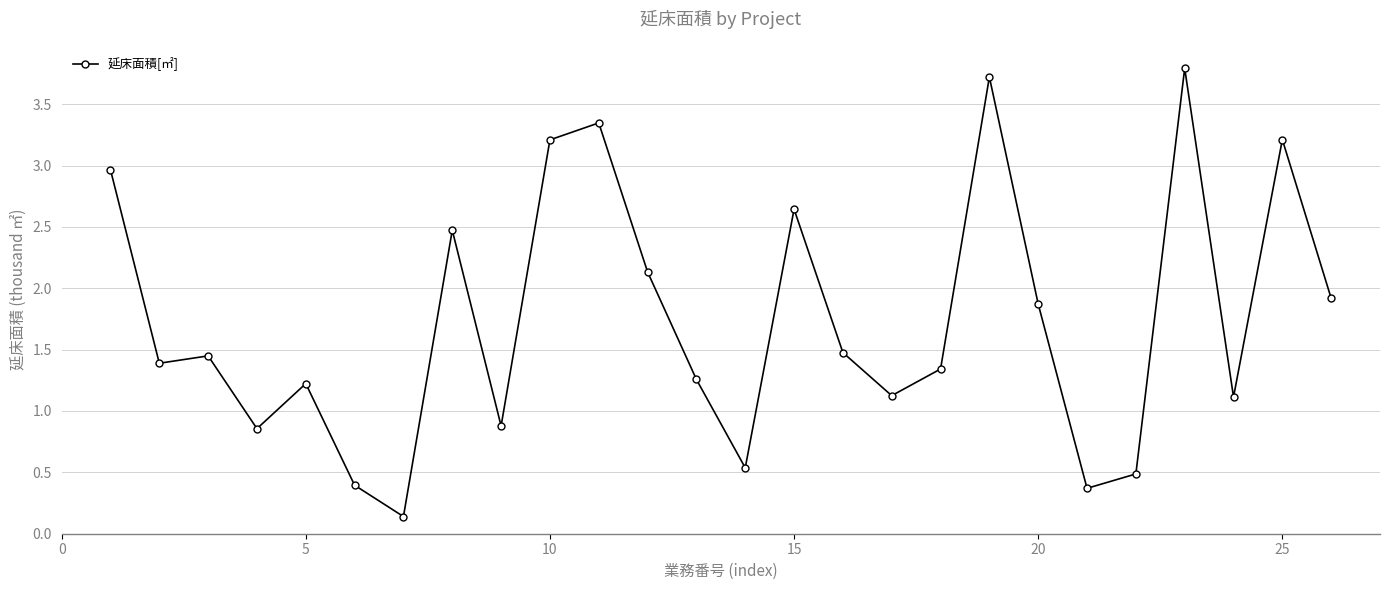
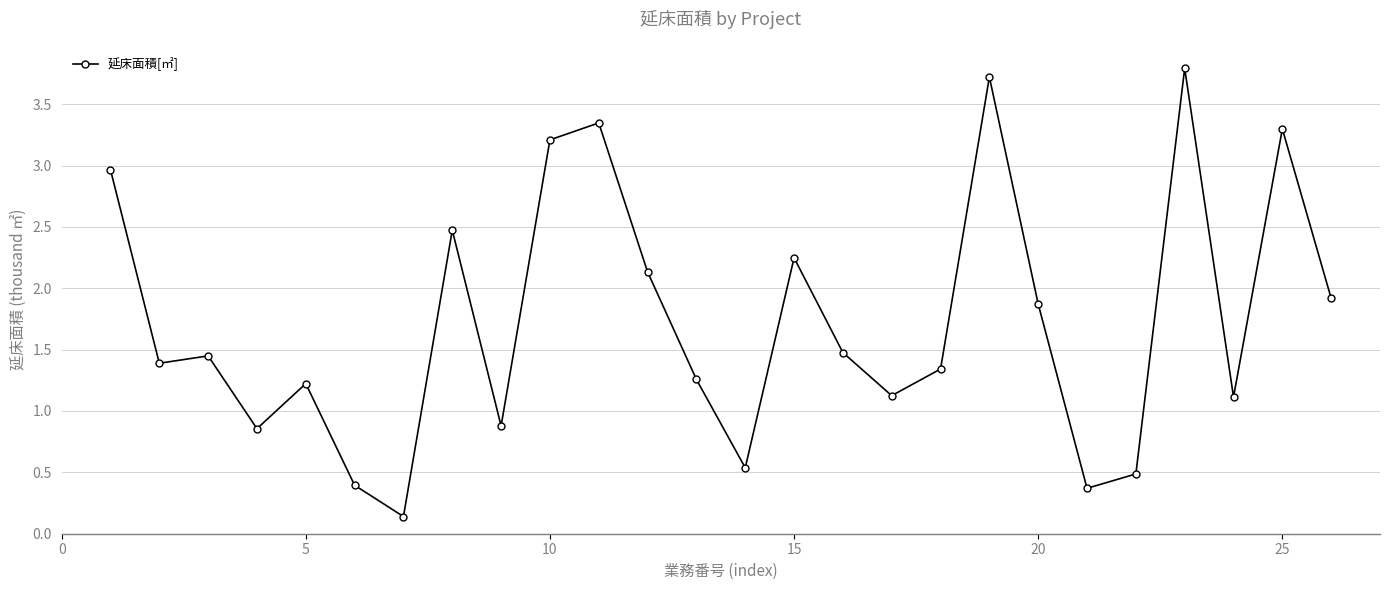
  {
    "5": 1.22,
    "10": 3.21,
-   "15": 2.64,
+   "15": 2.25,
    "20": 1.87,
-   "25": 3.21
+   "25": 3.30
  }
